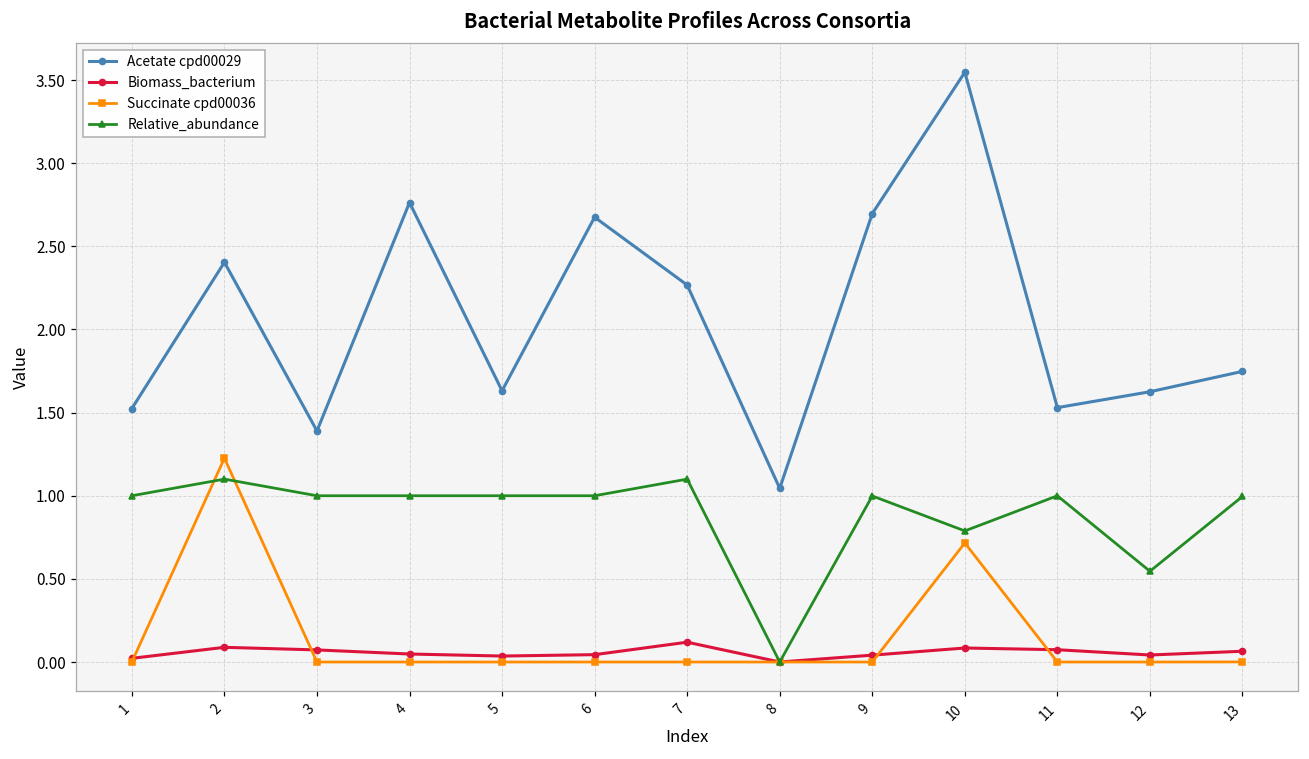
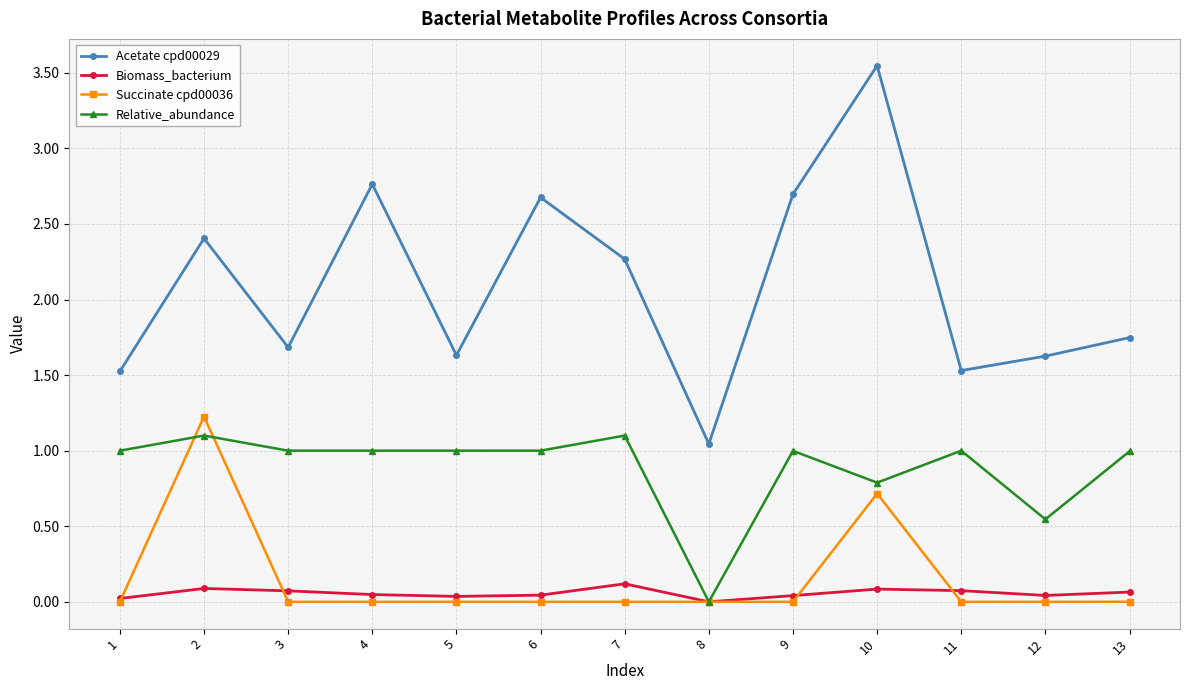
  {
    "Acetate cpd00029": {
      "1": 1.52,
      "2": 2.40,
-     "3": 1.39,
+     "3": 1.68,
      "4": 2.76,
      "5": 1.63,
      "6": 2.68,
      "7": 2.27,
      "8": 1.04,
      "9": 2.70,
      "10": 3.55,
      "11": 1.53,
      "12": 1.63,
      "13": 1.75
    },
    "Biomass_bacterium": {
      "1": 0.02,
      "2": 0.09,
      "3": 0.07,
      "4": 0.05,
      "5": 0.04,
      "6": 0.04,
      "7": 0.12,
      "9": 0.04,
      "10": 0.08,
      "11": 0.07,
      "12": 0.04,
      "13": 0.06
    },
    "Succinate cpd00036": {
      "1": 0.00,
      "2": 1.23,
      "3": 0.00,
      "4": 0.00,
      "5": 0.00,
      "6": 0.00,
      "7": 0.00,
      "9": 0.00,
      "10": 0.72,
      "11": 0.00,
      "12": 0.00,
      "13": 0.00
    },
    "Relative_abundance": {
      "1": 1.00,
      "2": 1.10,
      "3": 1.00,
      "4": 1.00,
      "5": 1.00,
      "6": 1.00,
      "7": 1.10,
      "9": 1.00,
      "10": 0.79,
      "11": 1.00,
      "12": 0.55,
      "13": 1.00
    }
  }
